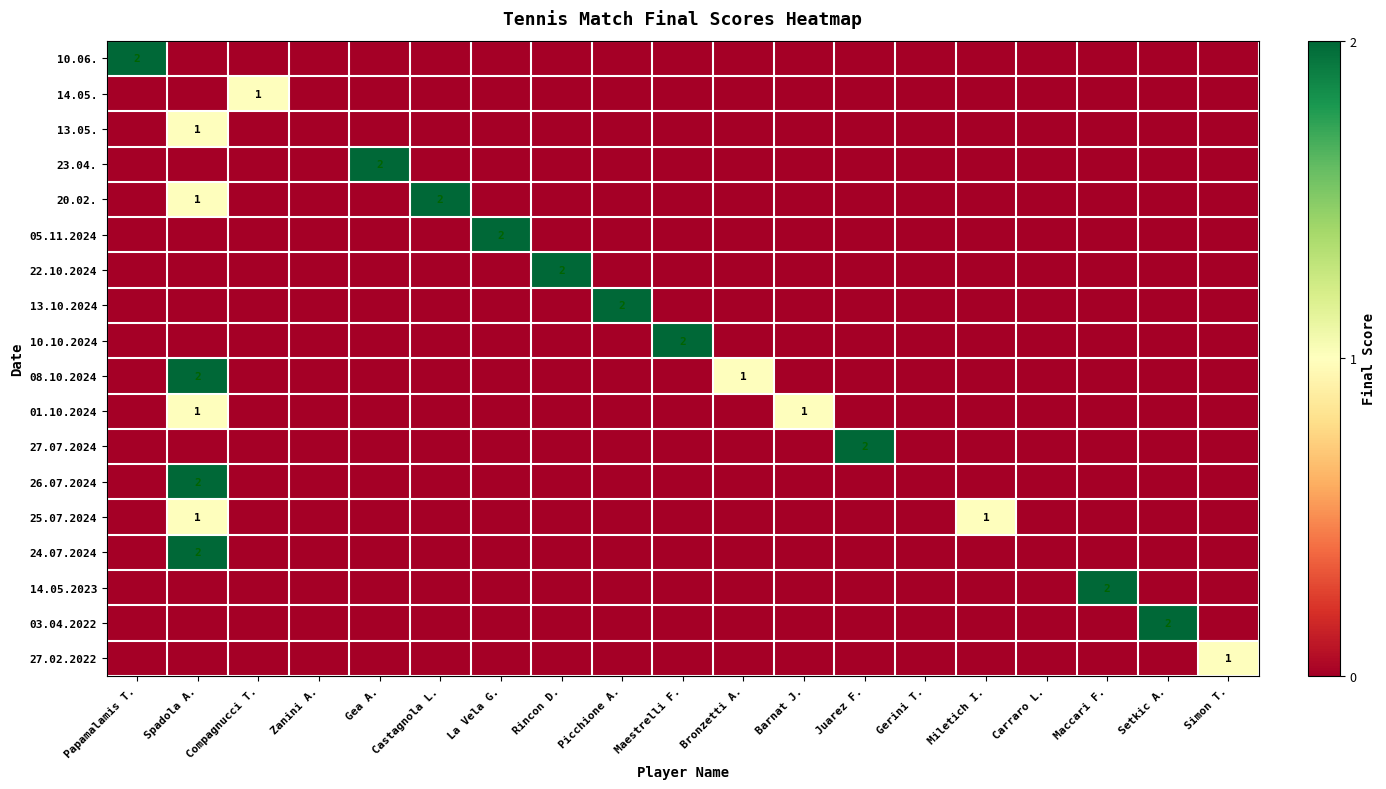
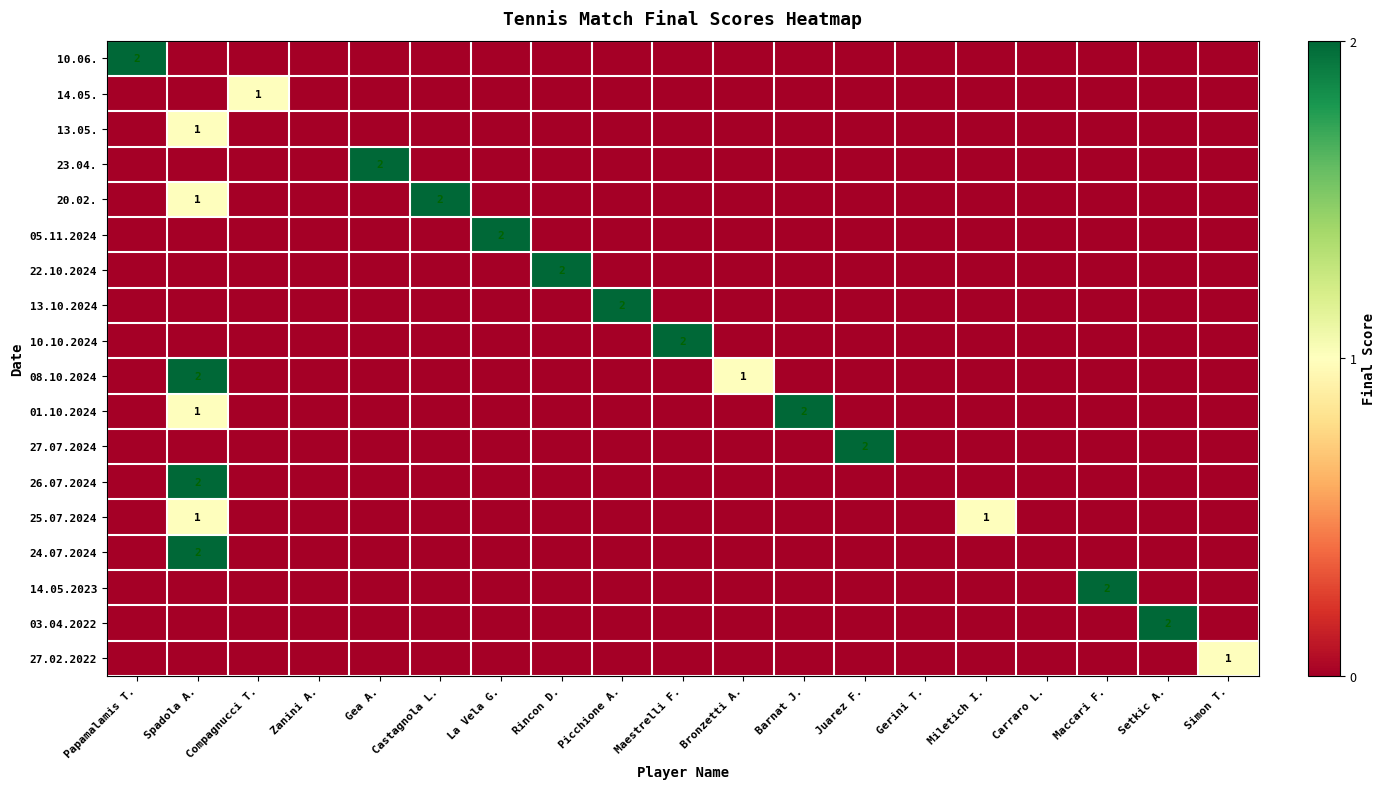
  {
    "10.06.": {
      "Papamalamis T.": 2
    },
    "14.05.": {
      "Compagnucci T.": 1
    },
    "13.05.": {
      "Spadola A.": 1
    },
    "23.04.": {
      "Gea A.": 2
    },
    "20.02.": {
      "Spadola A.": 1,
      "Castagnola L.": 2
    },
    "05.11.2024": {
      "La Vela G.": 2
    },
    "22.10.2024": {
      "Rincon D.": 2
    },
    "13.10.2024": {
      "Picchione A.": 2
    },
    "10.10.2024": {
      "Maestrelli F.": 2
    },
    "08.10.2024": {
      "Spadola A.": 2,
      "Bronzetti A.": 1
    },
    "01.10.2024": {
      "Spadola A.": 1,
-     "Barnat J.": 1
+     "Barnat J.": 2
    },
    "27.07.2024": {
      "Juarez F.": 2
    },
    "26.07.2024": {
      "Spadola A.": 2
    },
    "25.07.2024": {
      "Spadola A.": 1,
      "Miletich I.": 1
    },
    "24.07.2024": {
      "Spadola A.": 2
    },
    "14.05.2023": {
      "Maccari F.": 2
    },
    "03.04.2022": {
      "Setkic A.": 2
    },
    "27.02.2022": {
      "Simon T.": 1
    }
  }
